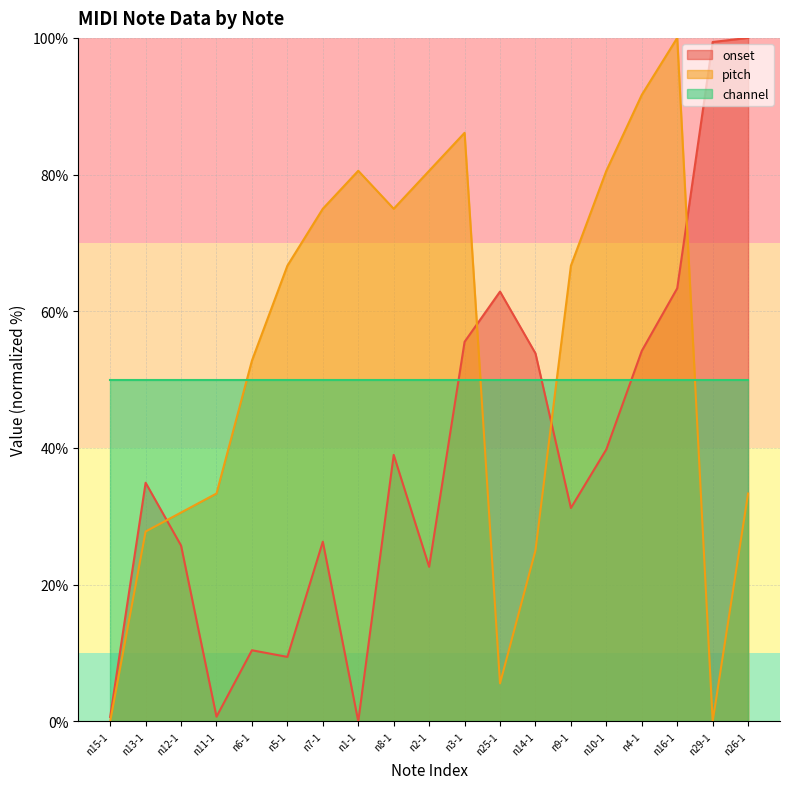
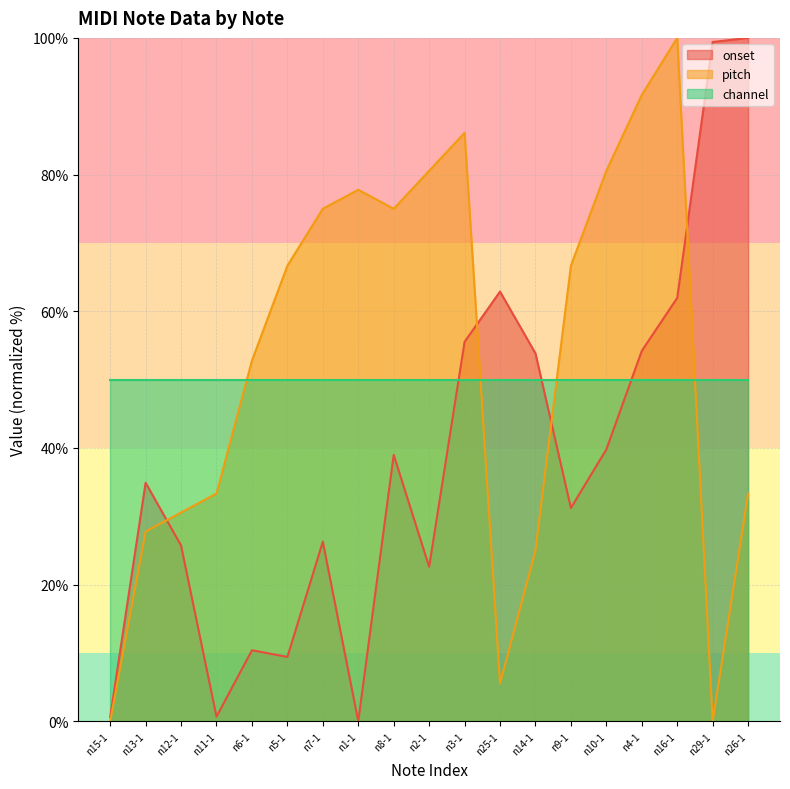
  {
    "onset": {
      "n15-1": "1%",
      "n13-1": "35%",
      "n12-1": "26%",
      "n11-1": "1%",
      "n6-1": "10%",
      "n5-1": "9%",
      "n7-1": "26%",
      "n1-1": "0%",
      "n8-1": "39%",
      "n2-1": "23%",
      "n3-1": "56%",
      "n25-1": "63%",
      "n14-1": "54%",
      "n9-1": "31%",
      "n10-1": "40%",
      "n4-1": "54%",
-     "n16-1": "63%",
+     "n16-1": "62%",
      "n29-1": "99%",
      "n26-1": "100%"
    },
    "pitch": {
      "n15-1": "0%",
      "n13-1": "28%",
      "n12-1": "31%",
      "n11-1": "33%",
      "n6-1": "53%",
      "n5-1": "67%",
      "n7-1": "75%",
-     "n1-1": "81%",
+     "n1-1": "78%",
      "n8-1": "75%",
      "n2-1": "81%",
      "n3-1": "86%",
      "n25-1": "6%",
      "n14-1": "25%",
      "n9-1": "67%",
      "n10-1": "81%",
      "n4-1": "92%",
      "n16-1": "100%",
      "n29-1": "0%",
      "n26-1": "33%"
    },
    "channel": {
      "n15-1": "50%",
      "n13-1": "50%",
      "n12-1": "50%",
      "n11-1": "50%",
      "n6-1": "50%",
      "n5-1": "50%",
      "n7-1": "50%",
      "n1-1": "50%",
      "n8-1": "50%",
      "n2-1": "50%",
      "n3-1": "50%",
      "n25-1": "50%",
      "n14-1": "50%",
      "n9-1": "50%",
      "n10-1": "50%",
      "n4-1": "50%",
      "n16-1": "50%",
      "n29-1": "50%",
      "n26-1": "50%"
    }
  }
